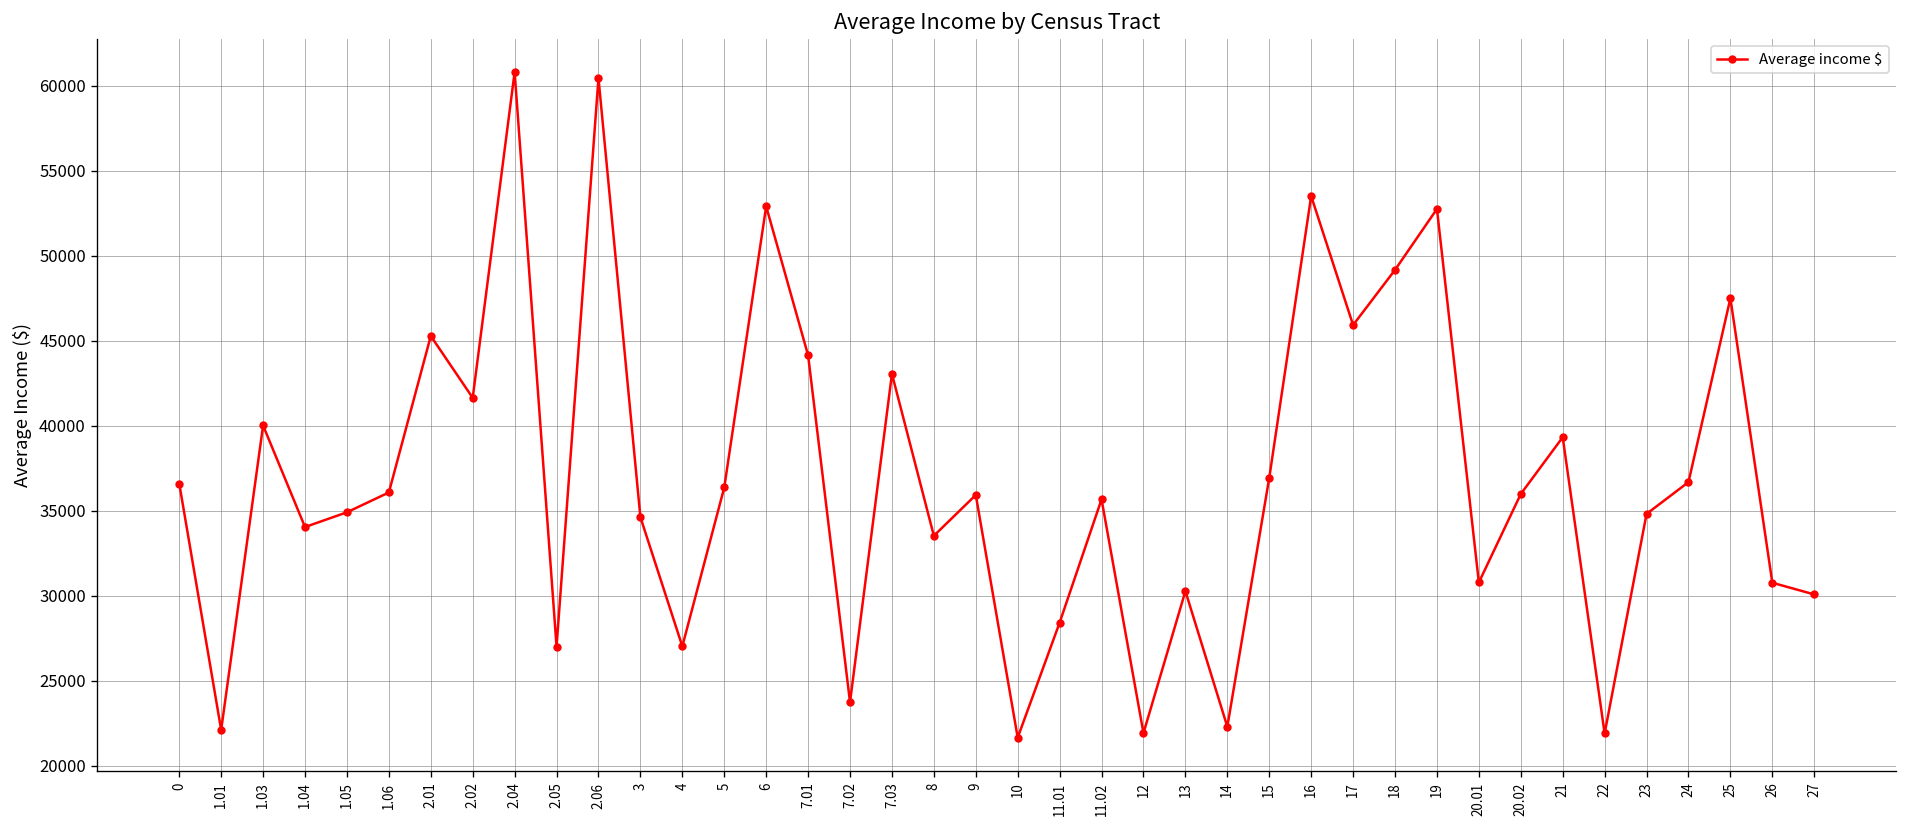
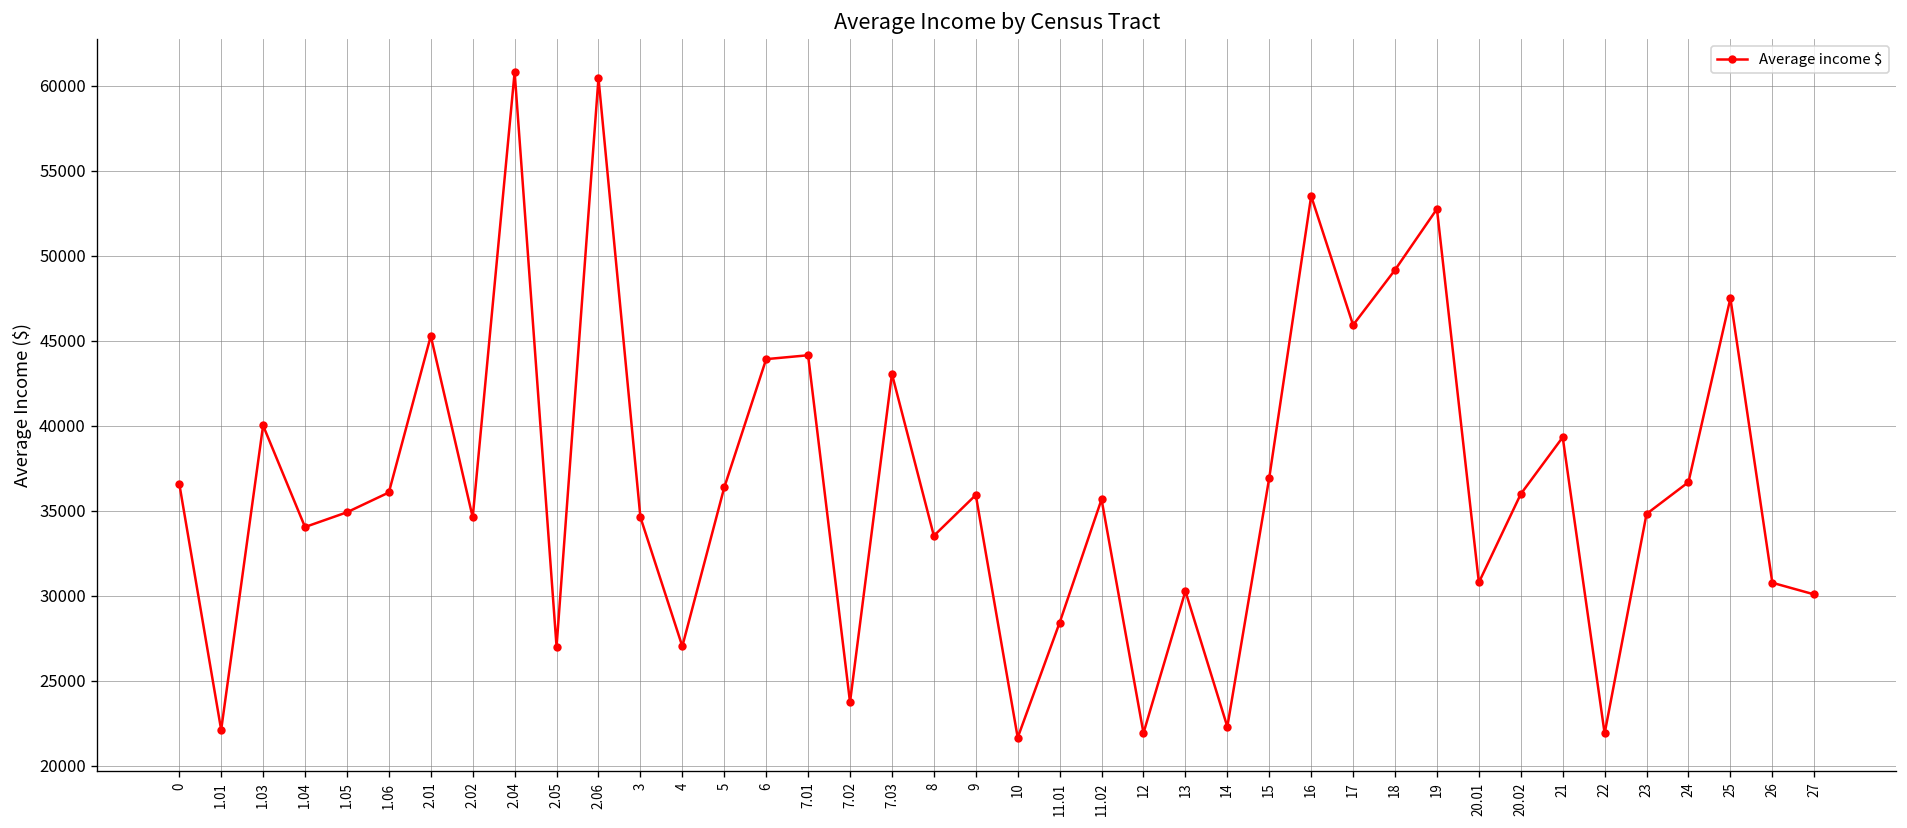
  {
    "0": 36600,
    "1.01": 22100,
    "1.03": 40000,
    "1.04": 34100,
    "1.05": 34900,
    "1.06": 36100,
    "2.01": 45300,
-   "2.02": 41600,
+   "2.02": 34600,
    "2.04": 60800,
    "2.05": 27000,
    "2.06": 60400,
    "3": 34600,
    "4": 27000,
    "5": 36400,
-   "6": 52900,
+   "6": 43900,
    "7.01": 44200,
    "7.02": 23700,
    "7.03": 43100,
    "8": 33500,
    "9": 35900,
    "10": 21700,
    "11.01": 28400,
    "11.02": 35700,
    "12": 21900,
    "13": 30300,
    "14": 22300,
    "15": 36900,
    "16": 53500,
    "17": 45900,
    "18": 49200,
    "19": 52800,
    "20.01": 30800,
    "20.02": 36000,
    "21": 39300,
    "22": 21900,
    "23": 34800,
    "24": 36700,
    "25": 47500,
    "26": 30800,
    "27": 30100
  }
